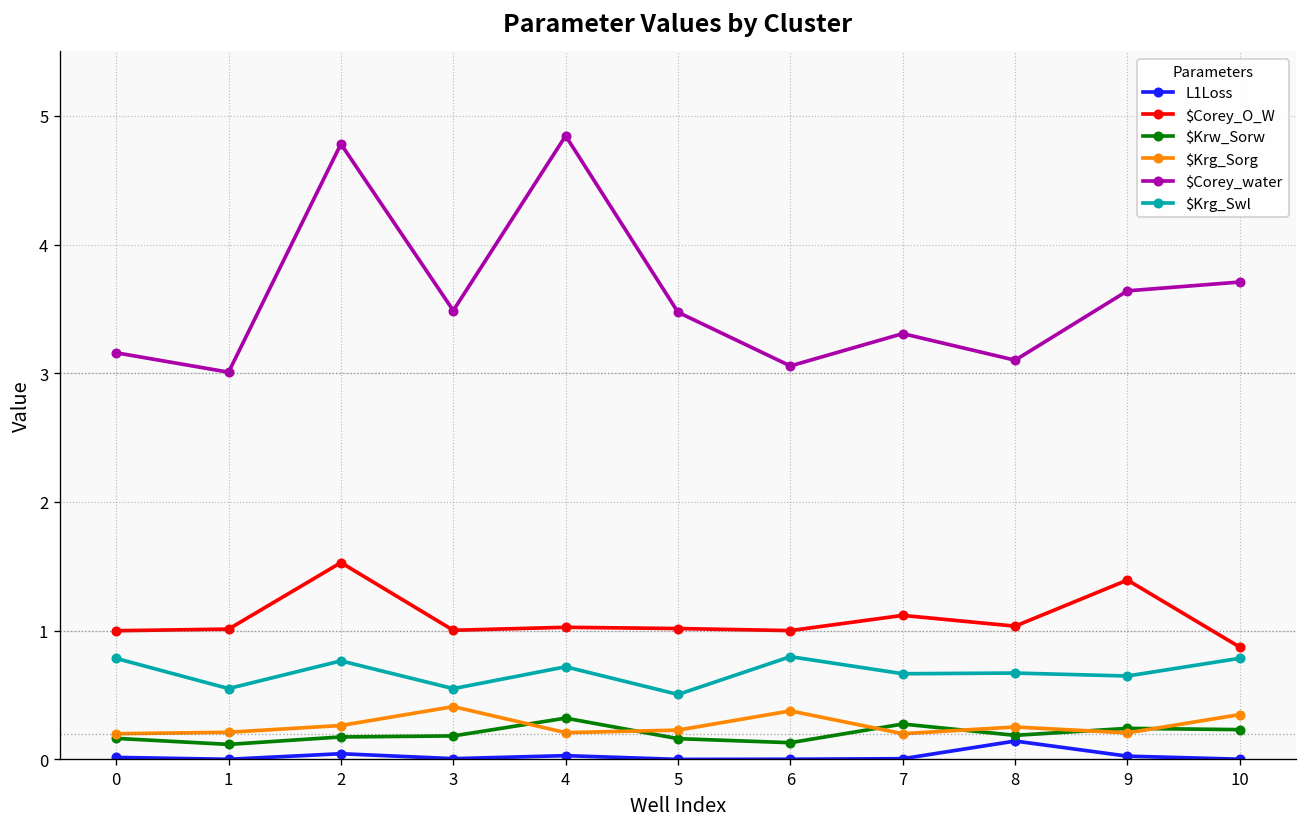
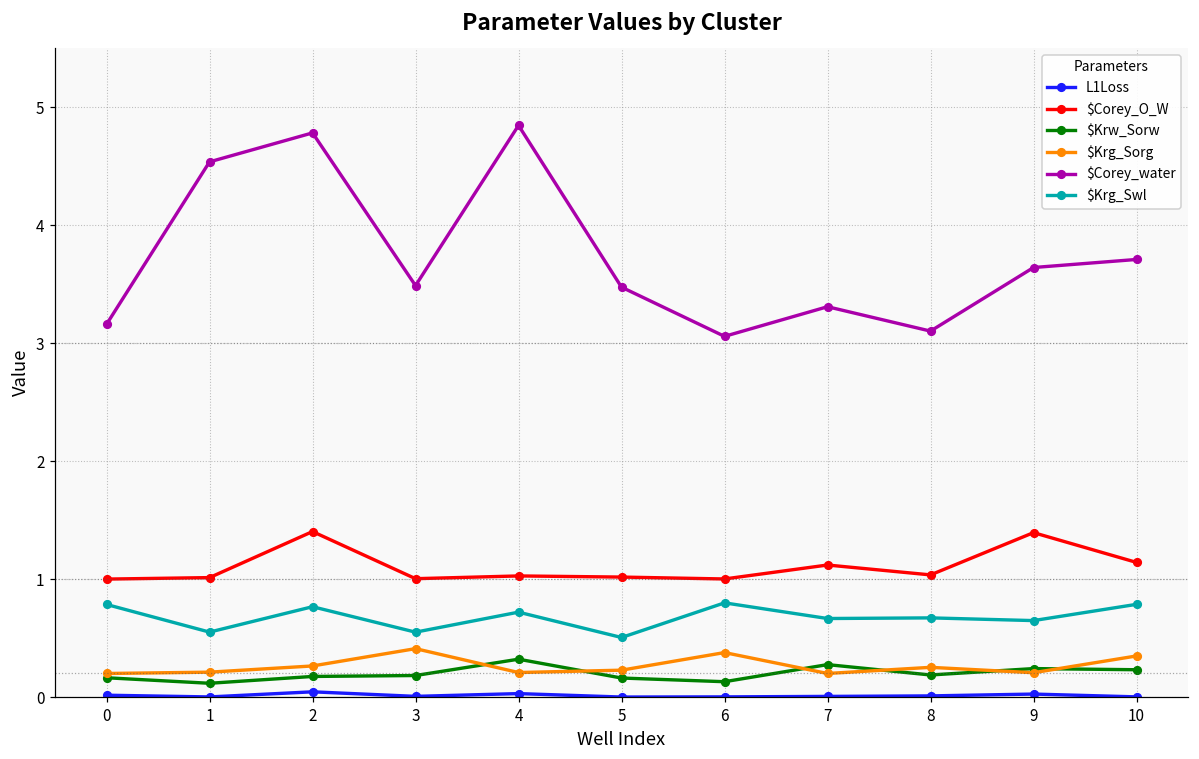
  {
    "L1Loss": {
      "0": 0.02,
      "1": 0.00,
      "2": 0.04,
      "3": 0.01,
      "4": 0.03,
      "5": 0.00,
      "6": 0.00,
      "7": 0.01,
-     "8": 0.14,
+     "8": 0.01,
      "9": 0.03,
      "10": 0.00
    },
    "$Corey_O_W": {
      "0": 1.00,
      "1": 1.01,
-     "2": 1.53,
+     "2": 1.40,
      "3": 1.00,
      "4": 1.03,
      "5": 1.02,
      "6": 1.00,
      "7": 1.12,
      "8": 1.04,
      "9": 1.39,
-     "10": 0.87
+     "10": 1.14
    },
    "$Krw_Sorw": {
      "0": 0.16,
      "1": 0.12,
      "2": 0.17,
      "3": 0.18,
      "4": 0.32,
      "5": 0.16,
      "6": 0.13,
      "7": 0.28,
      "8": 0.19,
      "9": 0.24,
      "10": 0.23
    },
    "$Krg_Sorg": {
      "0": 0.20,
      "1": 0.21,
      "2": 0.26,
      "3": 0.41,
      "4": 0.21,
      "5": 0.23,
      "6": 0.38,
      "7": 0.20,
      "8": 0.25,
      "9": 0.21,
      "10": 0.35
    },
    "$Corey_water": {
      "0": 3.16,
-     "1": 3.01,
+     "1": 4.54,
      "2": 4.78,
      "3": 3.49,
      "4": 4.84,
      "5": 3.47,
      "6": 3.06,
      "7": 3.31,
      "8": 3.10,
      "9": 3.64,
      "10": 3.71
    },
    "$Krg_Swl": {
      "0": 0.78,
      "1": 0.55,
      "2": 0.77,
      "3": 0.55,
      "4": 0.72,
      "5": 0.51,
      "6": 0.80,
      "7": 0.67,
      "8": 0.67,
      "9": 0.65,
      "10": 0.79
    }
  }
